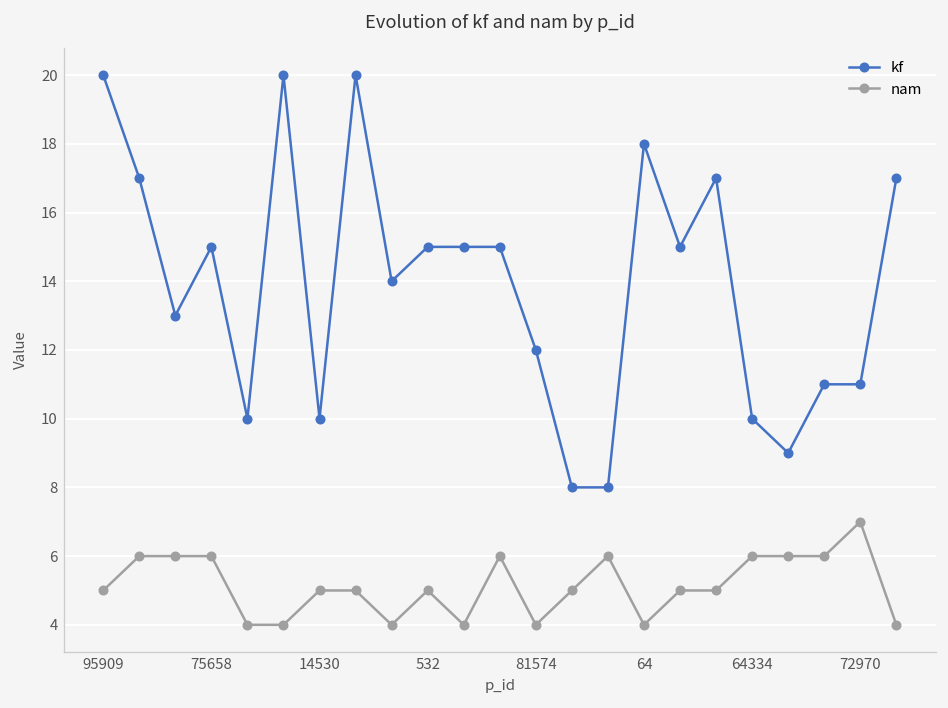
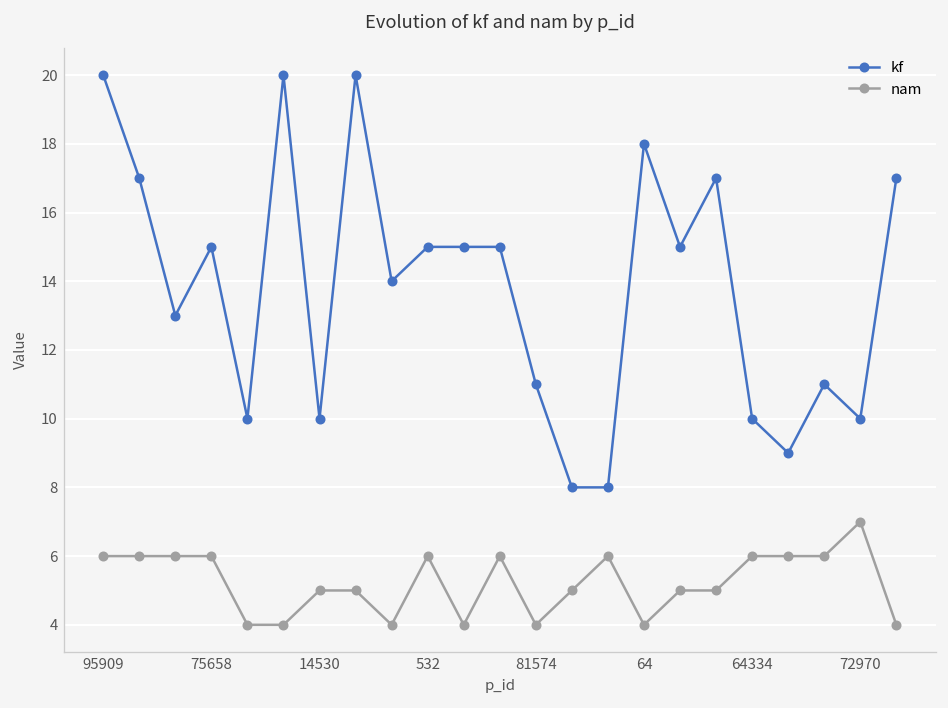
  {
    "kf": {
      "95909": 20,
      "75658": 15,
      "14530": 10,
      "532": 15,
-     "81574": 12,
+     "81574": 11,
      "64": 18,
      "64334": 10,
-     "72970": 11
+     "72970": 10
    },
    "nam": {
-     "95909": 5,
+     "95909": 6,
      "75658": 6,
      "14530": 5,
-     "532": 5,
+     "532": 6,
      "81574": 4,
      "64": 4,
      "64334": 6,
      "72970": 7
    }
  }
